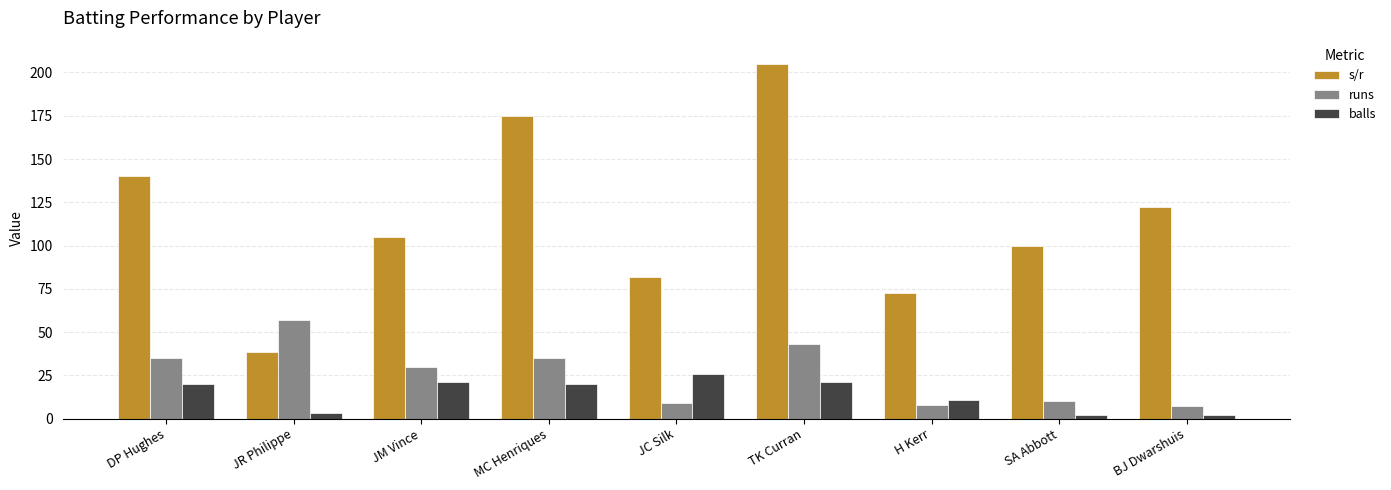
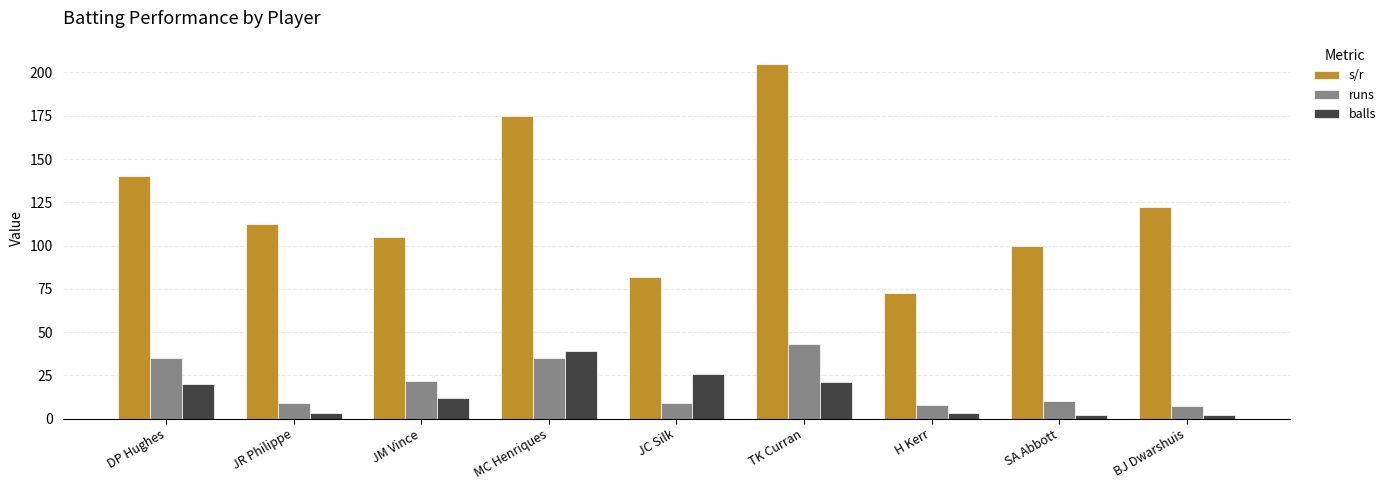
  {
    "s/r": {
      "DP Hughes": 140,
-     "JR Philippe": 38,
+     "JR Philippe": 113,
      "JM Vince": 105,
      "MC Henriques": 175,
      "JC Silk": 82,
      "TK Curran": 205,
      "H Kerr": 73,
      "SA Abbott": 100,
      "BJ Dwarshuis": 122
    },
    "runs": {
      "DP Hughes": 35,
-     "JR Philippe": 57,
-     "JM Vince": 30,
+     "JR Philippe": 9,
+     "JM Vince": 22,
      "MC Henriques": 35,
      "JC Silk": 9,
      "TK Curran": 43,
      "H Kerr": 8,
      "SA Abbott": 10,
      "BJ Dwarshuis": 7
    },
    "balls": {
      "DP Hughes": 20,
      "JR Philippe": 3,
-     "JM Vince": 21,
-     "MC Henriques": 20,
+     "JM Vince": 12,
+     "MC Henriques": 39,
      "JC Silk": 26,
      "TK Curran": 21,
-     "H Kerr": 11,
+     "H Kerr": 3,
      "SA Abbott": 2,
      "BJ Dwarshuis": 2
    }
  }
